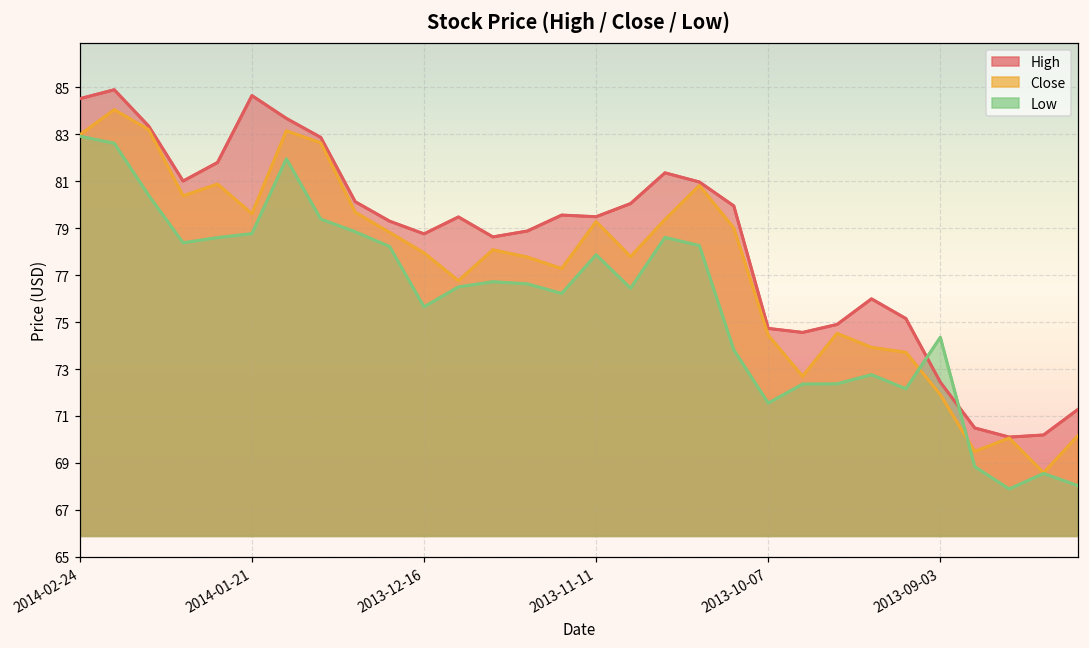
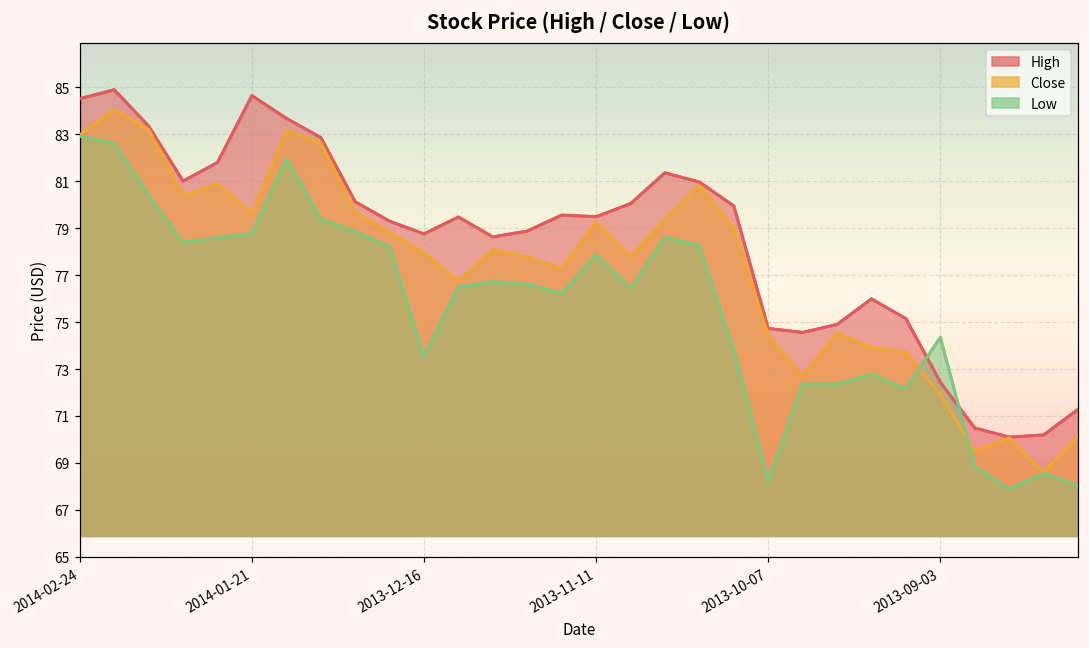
  {
    "Low": {
      "2014-01-21": 78.8,
-     "2013-12-16": 75.7,
+     "2013-12-16": 73.5,
      "2013-11-11": 77.9,
-     "2013-10-07": 71.6,
+     "2013-10-07": 68.2,
      "2013-09-03": 74.4
    }
  }
